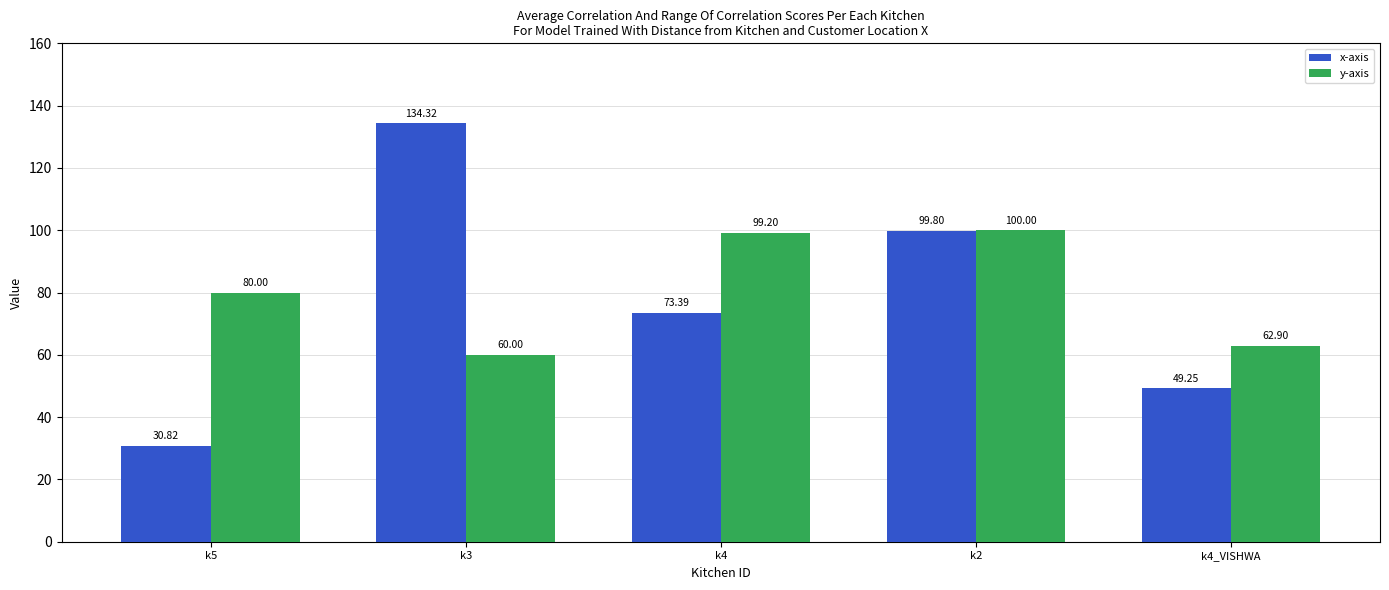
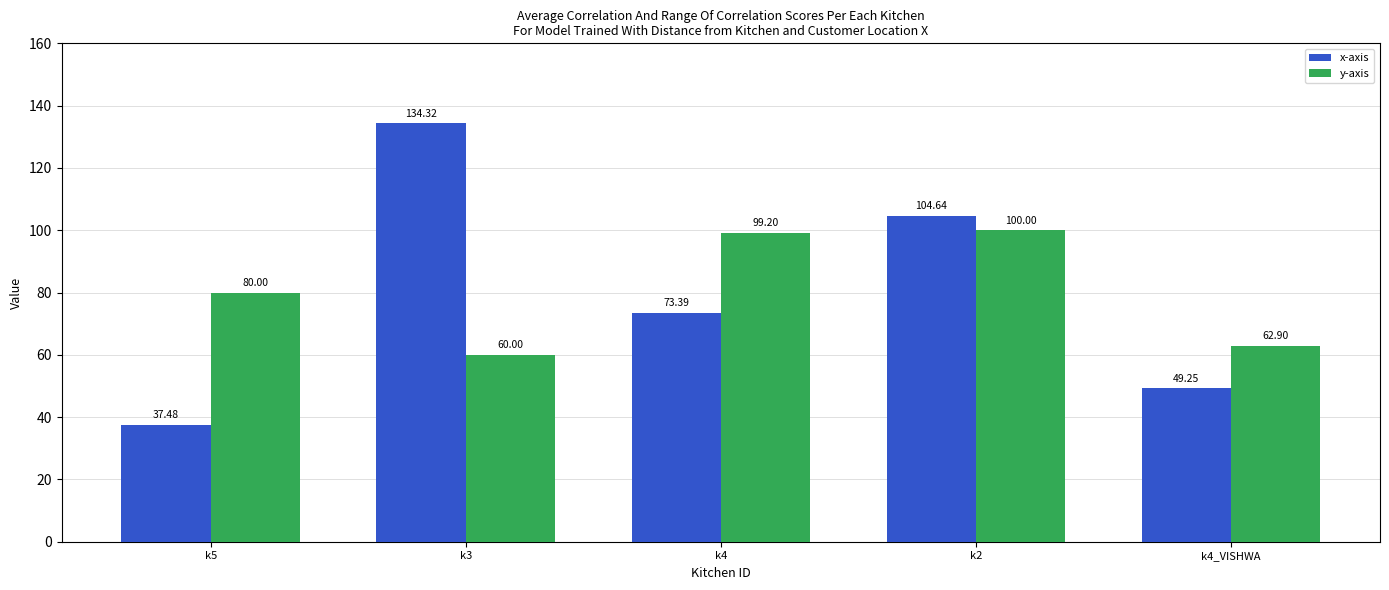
  {
    "x-axis": {
-     "k5": 30.82,
+     "k5": 37.48,
      "k3": 134.32,
      "k4": 73.39,
-     "k2": 99.80,
+     "k2": 104.64,
      "k4_VISHWA": 49.25
    },
    "y-axis": {
      "k5": 80.00,
      "k3": 60.00,
      "k4": 99.20,
      "k2": 100.00,
      "k4_VISHWA": 62.90
    }
  }
